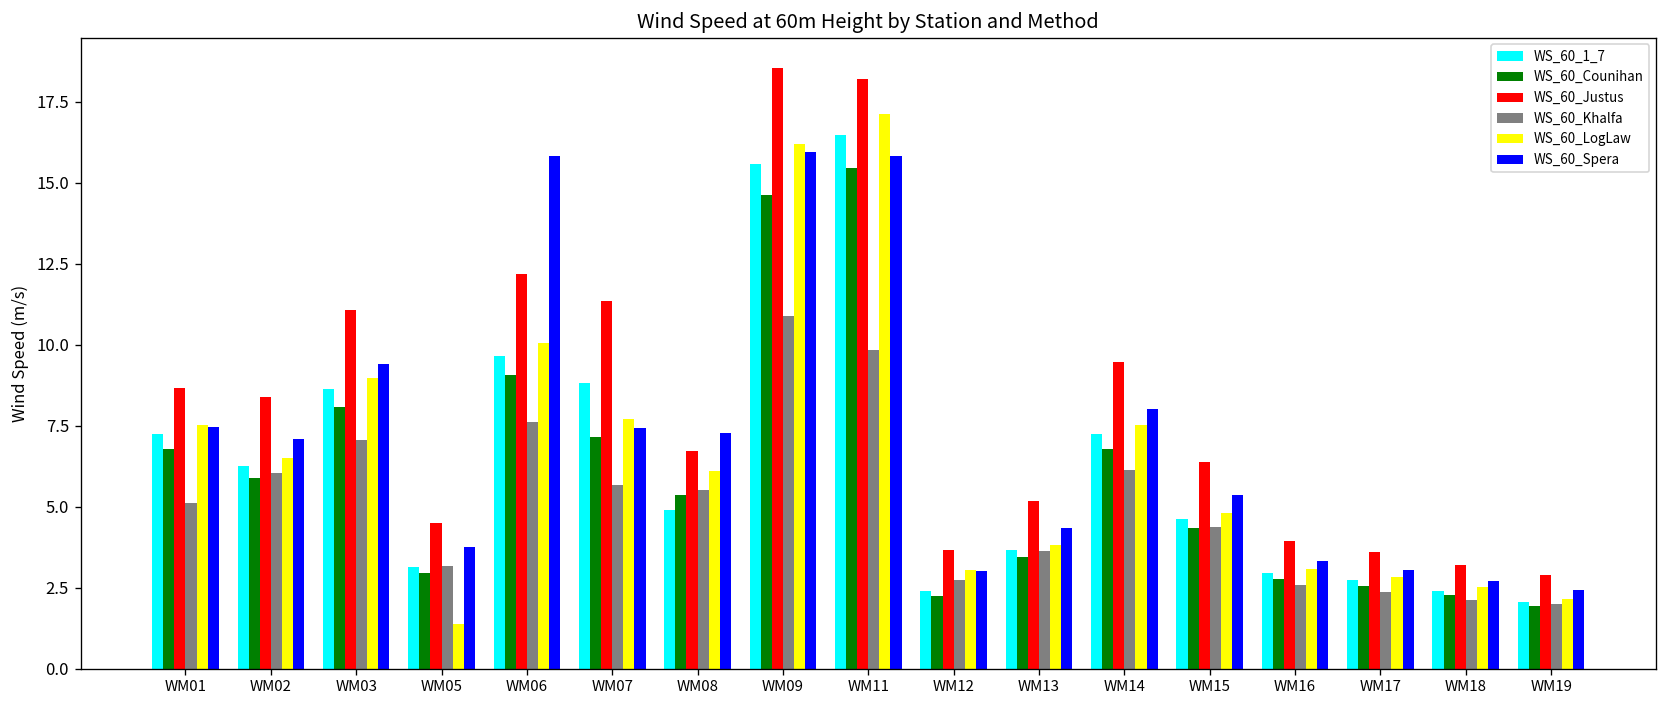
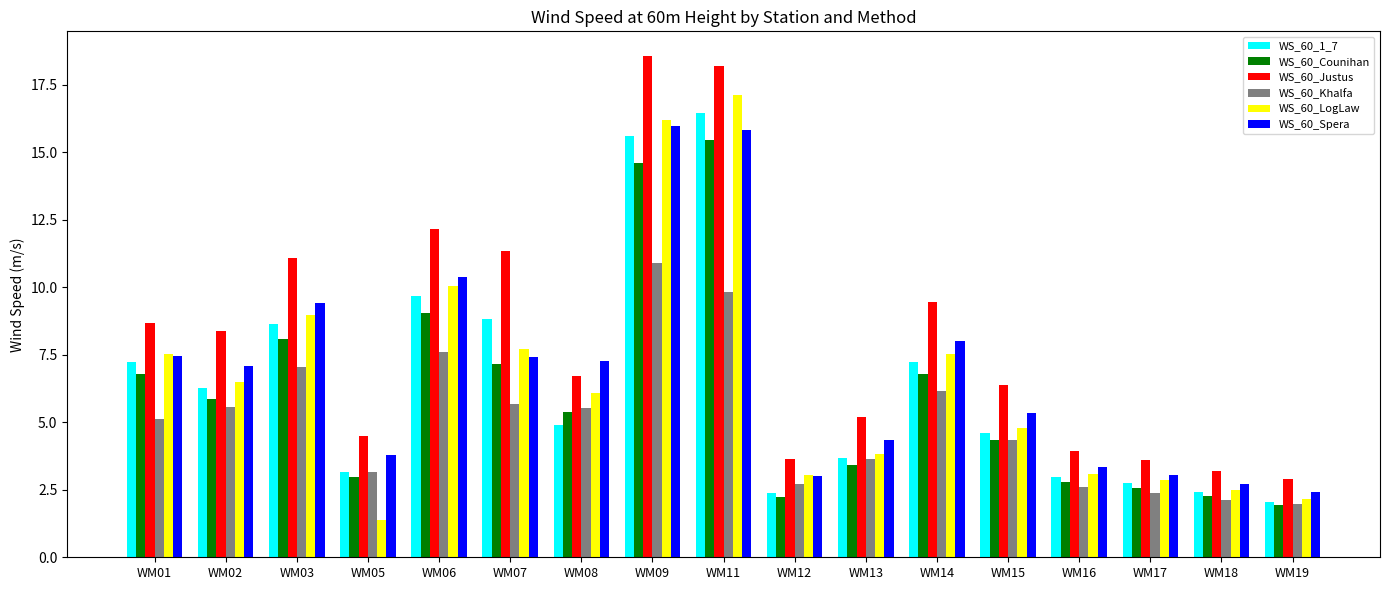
  {
    "WS_60_1_7": {
      "WM01": 7.2,
      "WM02": 6.3,
      "WM03": 8.6,
      "WM05": 3.2,
      "WM06": 9.7,
      "WM07": 8.8,
      "WM08": 4.9,
      "WM09": 15.6,
      "WM11": 16.5,
      "WM12": 2.4,
      "WM13": 3.7,
      "WM14": 7.2,
      "WM15": 4.6,
      "WM16": 3.0,
      "WM17": 2.7,
      "WM18": 2.4,
      "WM19": 2.1
    },
    "WS_60_Counihan": {
      "WM01": 6.8,
      "WM02": 5.9,
      "WM03": 8.1,
      "WM05": 3.0,
      "WM06": 9.1,
      "WM07": 7.1,
      "WM08": 5.4,
      "WM09": 14.6,
      "WM11": 15.4,
      "WM12": 2.2,
      "WM13": 3.4,
      "WM14": 6.8,
      "WM15": 4.3,
      "WM16": 2.8,
      "WM17": 2.6,
      "WM18": 2.3,
      "WM19": 1.9
    },
    "WS_60_Justus": {
      "WM01": 8.7,
      "WM02": 8.4,
      "WM03": 11.1,
      "WM05": 4.5,
      "WM06": 12.2,
      "WM07": 11.3,
      "WM08": 6.7,
      "WM09": 18.6,
      "WM11": 18.2,
      "WM12": 3.7,
      "WM13": 5.2,
      "WM14": 9.5,
      "WM15": 6.4,
      "WM16": 3.9,
      "WM17": 3.6,
      "WM18": 3.2,
      "WM19": 2.9
    },
    "WS_60_Khalfa": {
      "WM01": 5.1,
-     "WM02": 6.0,
+     "WM02": 5.6,
      "WM03": 7.1,
      "WM05": 3.2,
      "WM06": 7.6,
      "WM07": 5.7,
      "WM08": 5.5,
      "WM09": 10.9,
      "WM11": 9.8,
      "WM12": 2.7,
      "WM13": 3.6,
      "WM14": 6.1,
      "WM15": 4.4,
      "WM16": 2.6,
      "WM17": 2.4,
      "WM18": 2.1,
      "WM19": 2.0
    },
    "WS_60_LogLaw": {
      "WM01": 7.5,
      "WM02": 6.5,
      "WM03": 9.0,
      "WM05": 1.4,
      "WM06": 10.0,
      "WM07": 7.7,
      "WM08": 6.1,
      "WM09": 16.2,
      "WM11": 17.1,
      "WM12": 3.1,
      "WM13": 3.8,
      "WM14": 7.5,
      "WM15": 4.8,
      "WM16": 3.1,
      "WM17": 2.8,
      "WM18": 2.5,
      "WM19": 2.1
    },
    "WS_60_Spera": {
      "WM01": 7.4,
      "WM02": 7.1,
      "WM03": 9.4,
      "WM05": 3.8,
-     "WM06": 15.8,
+     "WM06": 10.4,
      "WM07": 7.4,
      "WM08": 7.3,
      "WM09": 16.0,
      "WM11": 15.8,
      "WM12": 3.0,
      "WM13": 4.3,
      "WM14": 8.0,
      "WM15": 5.4,
      "WM16": 3.3,
      "WM17": 3.1,
      "WM18": 2.7,
      "WM19": 2.4
    }
  }
